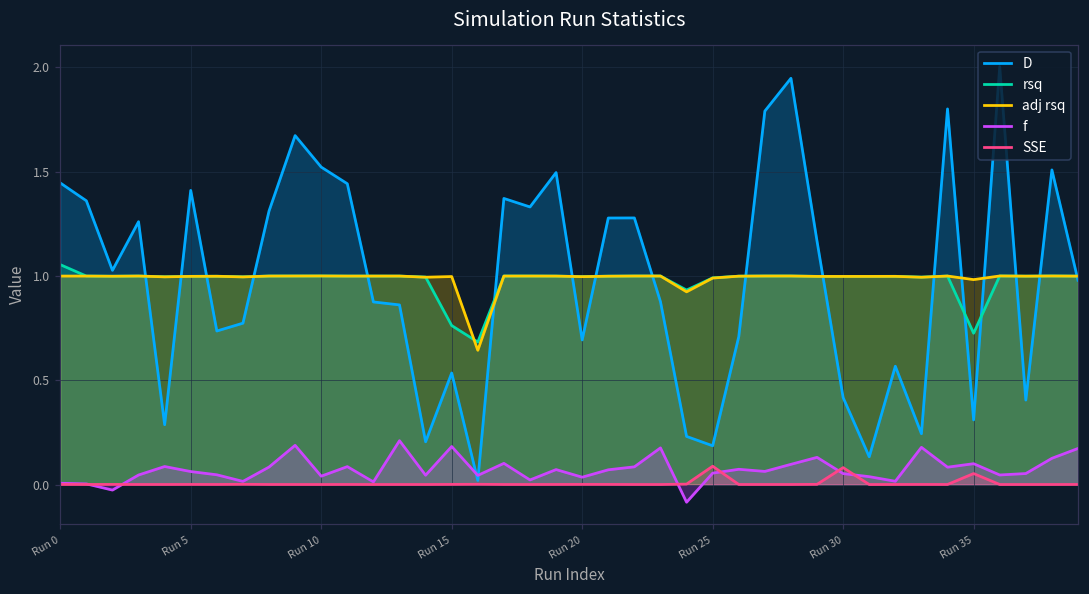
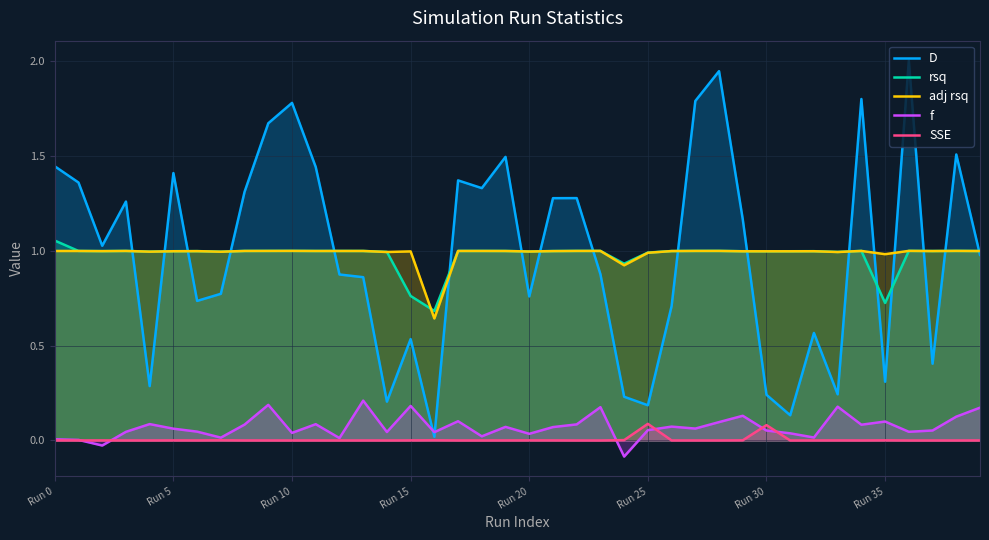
  {
    "D": {
      "Run 0": 1.45,
      "Run 5": 1.41,
-     "Run 10": 1.52,
+     "Run 10": 1.78,
      "Run 15": 0.53,
-     "Run 20": 0.69,
+     "Run 20": 0.76,
      "Run 25": 0.19,
-     "Run 30": 0.42,
+     "Run 30": 0.24,
      "Run 35": 0.31
    },
    "rsq": {
      "Run 0": 1.05,
      "Run 15": 0.76,
      "Run 35": 0.73
    },
    "adj rsq": {
      "Run 0": 1.00,
      "Run 15": 1.00,
      "Run 35": 0.98
    },
    "SSE": {
      "Run 5": 0.00,
      "Run 10": 0.00,
      "Run 15": 0.00,
      "Run 20": 0.00,
      "Run 25": 0.09,
      "Run 30": 0.08,
-     "Run 35": 0.05
+     "Run 35": 0.00
    }
  }
